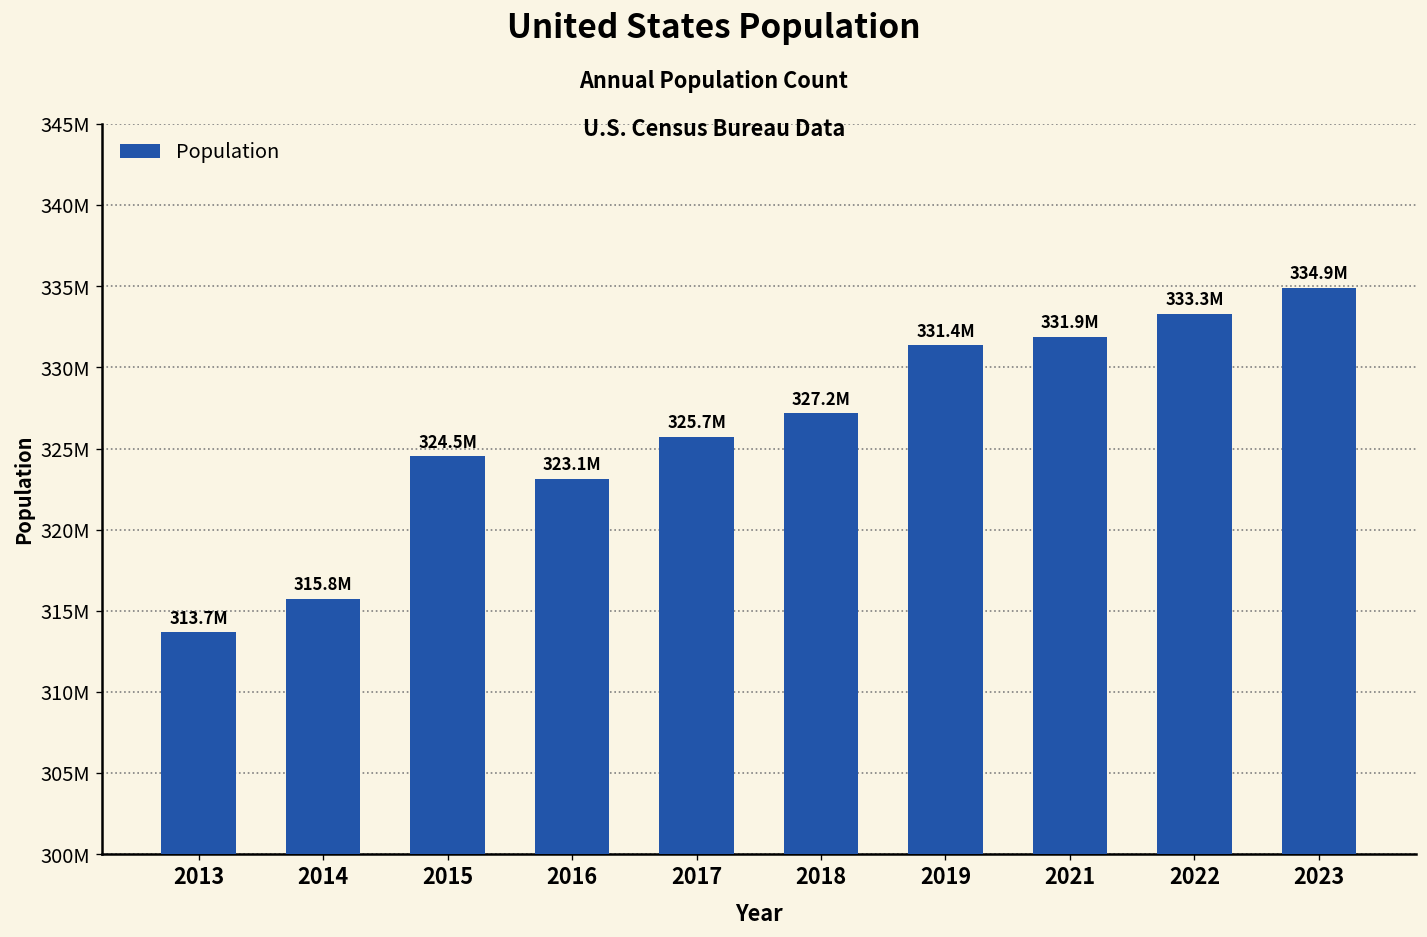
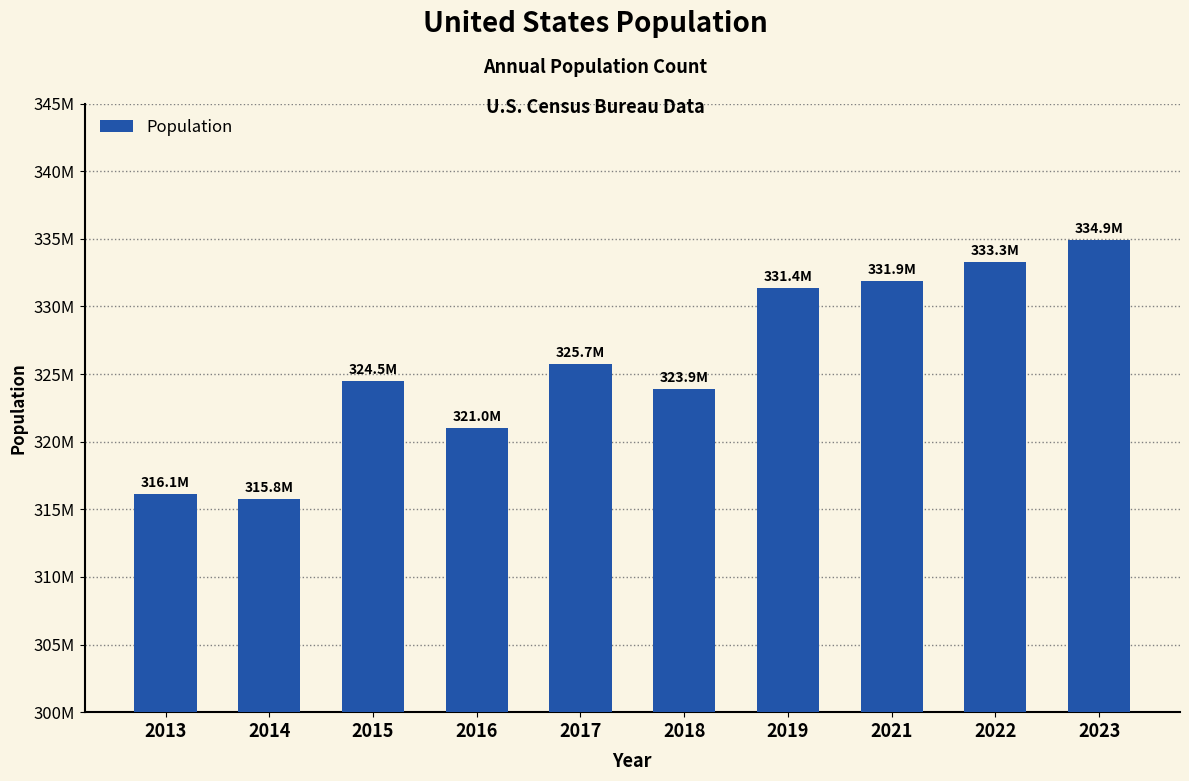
  {
-   "2013": "313.7M",
+   "2013": "316.1M",
    "2014": "315.8M",
    "2015": "324.5M",
-   "2016": "323.1M",
+   "2016": "321.0M",
    "2017": "325.7M",
-   "2018": "327.2M",
+   "2018": "323.9M",
    "2019": "331.4M",
    "2021": "331.9M",
    "2022": "333.3M",
    "2023": "334.9M"
  }
